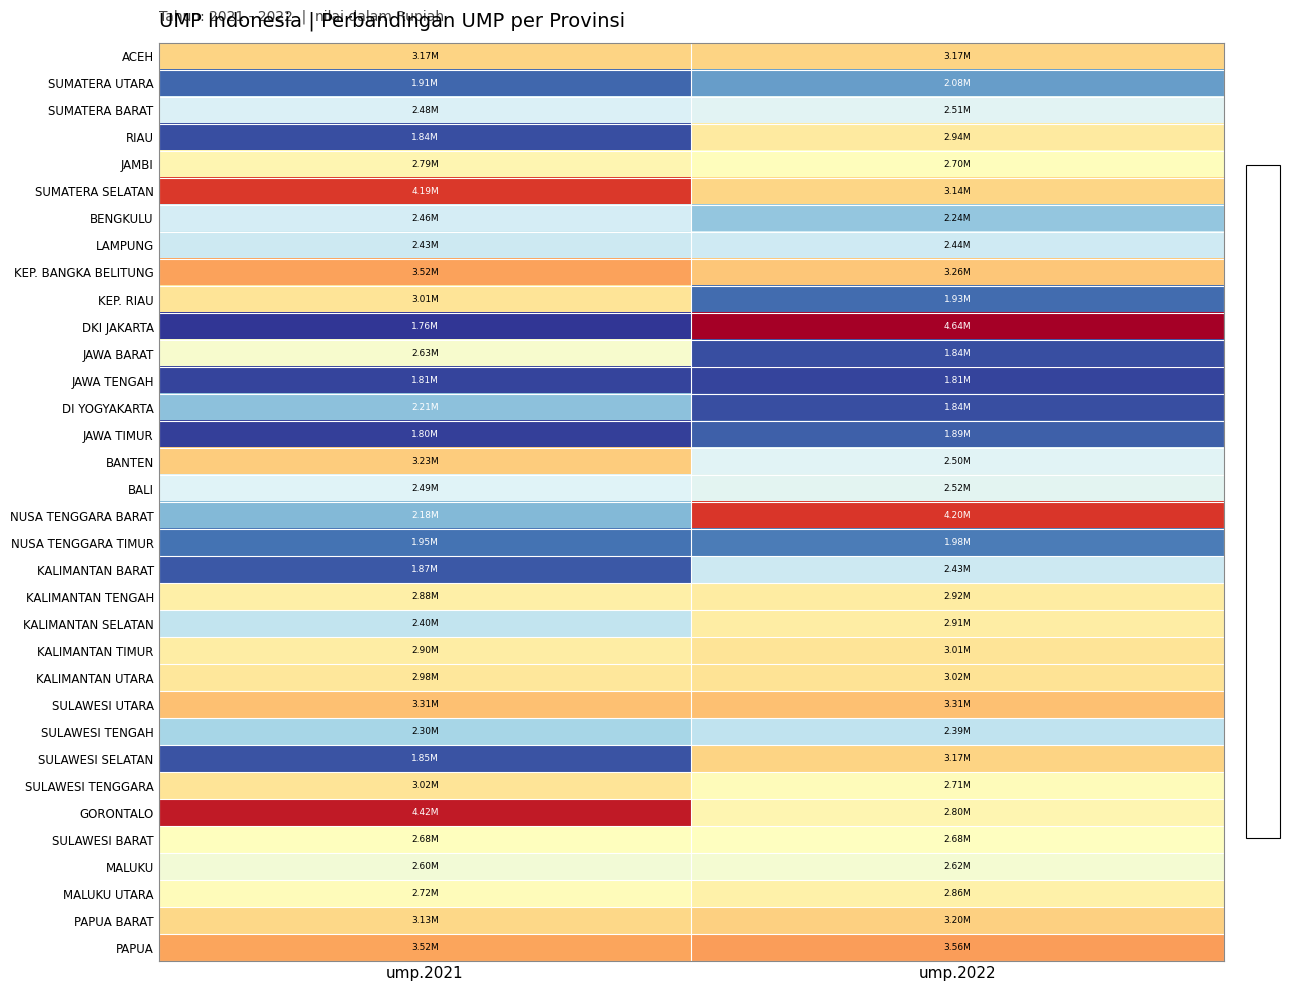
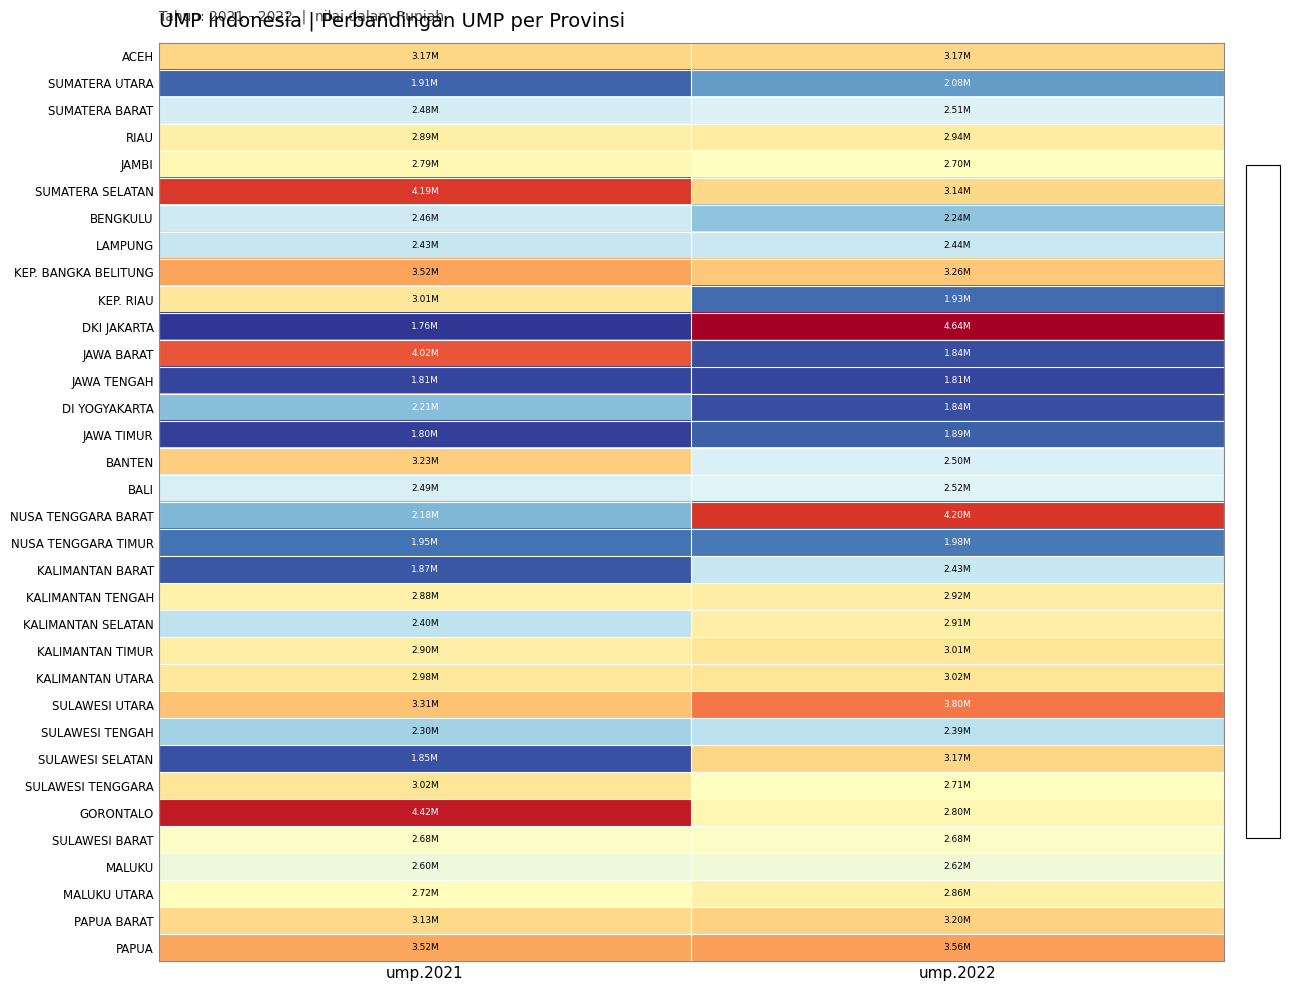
  {
    "ACEH": {
      "ump.2021": "3.17M",
      "ump.2022": "3.17M"
    },
    "SUMATERA UTARA": {
      "ump.2021": "1.91M",
      "ump.2022": "2.08M"
    },
    "SUMATERA BARAT": {
      "ump.2021": "2.48M",
      "ump.2022": "2.51M"
    },
    "RIAU": {
-     "ump.2021": "1.84M",
+     "ump.2021": "2.89M",
      "ump.2022": "2.94M"
    },
    "JAMBI": {
      "ump.2021": "2.79M",
      "ump.2022": "2.70M"
    },
    "SUMATERA SELATAN": {
      "ump.2021": "4.19M",
      "ump.2022": "3.14M"
    },
    "BENGKULU": {
      "ump.2021": "2.46M",
      "ump.2022": "2.24M"
    },
    "LAMPUNG": {
      "ump.2021": "2.43M",
      "ump.2022": "2.44M"
    },
    "KEP. BANGKA BELITUNG": {
      "ump.2021": "3.52M",
      "ump.2022": "3.26M"
    },
    "KEP. RIAU": {
      "ump.2021": "3.01M",
      "ump.2022": "1.93M"
    },
    "DKI JAKARTA": {
      "ump.2021": "1.76M",
      "ump.2022": "4.64M"
    },
    "JAWA BARAT": {
-     "ump.2021": "2.63M",
+     "ump.2021": "4.02M",
      "ump.2022": "1.84M"
    },
    "JAWA TENGAH": {
      "ump.2021": "1.81M",
      "ump.2022": "1.81M"
    },
    "DI YOGYAKARTA": {
      "ump.2021": "2.21M",
      "ump.2022": "1.84M"
    },
    "JAWA TIMUR": {
      "ump.2021": "1.80M",
      "ump.2022": "1.89M"
    },
    "BANTEN": {
      "ump.2021": "3.23M",
      "ump.2022": "2.50M"
    },
    "BALI": {
      "ump.2021": "2.49M",
      "ump.2022": "2.52M"
    },
    "NUSA TENGGARA BARAT": {
      "ump.2021": "2.18M",
      "ump.2022": "4.20M"
    },
    "NUSA TENGGARA TIMUR": {
      "ump.2021": "1.95M",
      "ump.2022": "1.98M"
    },
    "KALIMANTAN BARAT": {
      "ump.2021": "1.87M",
      "ump.2022": "2.43M"
    },
    "KALIMANTAN TENGAH": {
      "ump.2021": "2.88M",
      "ump.2022": "2.92M"
    },
    "KALIMANTAN SELATAN": {
      "ump.2021": "2.40M",
      "ump.2022": "2.91M"
    },
    "KALIMANTAN TIMUR": {
      "ump.2021": "2.90M",
      "ump.2022": "3.01M"
    },
    "KALIMANTAN UTARA": {
      "ump.2021": "2.98M",
      "ump.2022": "3.02M"
    },
    "SULAWESI UTARA": {
      "ump.2021": "3.31M",
-     "ump.2022": "3.31M"
+     "ump.2022": "3.80M"
    },
    "SULAWESI TENGAH": {
      "ump.2021": "2.30M",
      "ump.2022": "2.39M"
    },
    "SULAWESI SELATAN": {
      "ump.2021": "1.85M",
      "ump.2022": "3.17M"
    },
    "SULAWESI TENGGARA": {
      "ump.2021": "3.02M",
      "ump.2022": "2.71M"
    },
    "GORONTALO": {
      "ump.2021": "4.42M",
      "ump.2022": "2.80M"
    },
    "SULAWESI BARAT": {
      "ump.2021": "2.68M",
      "ump.2022": "2.68M"
    },
    "MALUKU": {
      "ump.2021": "2.60M",
      "ump.2022": "2.62M"
    },
    "MALUKU UTARA": {
      "ump.2021": "2.72M",
      "ump.2022": "2.86M"
    },
    "PAPUA BARAT": {
      "ump.2021": "3.13M",
      "ump.2022": "3.20M"
    },
    "PAPUA": {
      "ump.2021": "3.52M",
      "ump.2022": "3.56M"
    }
  }
